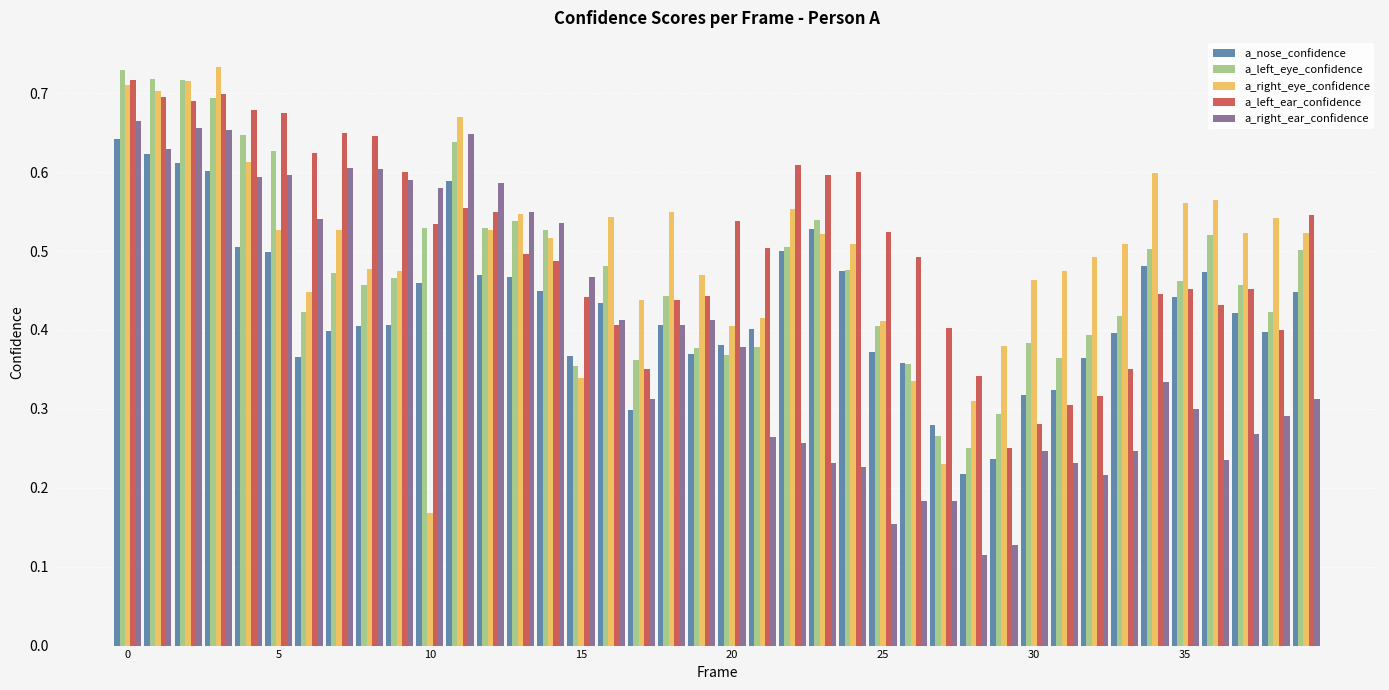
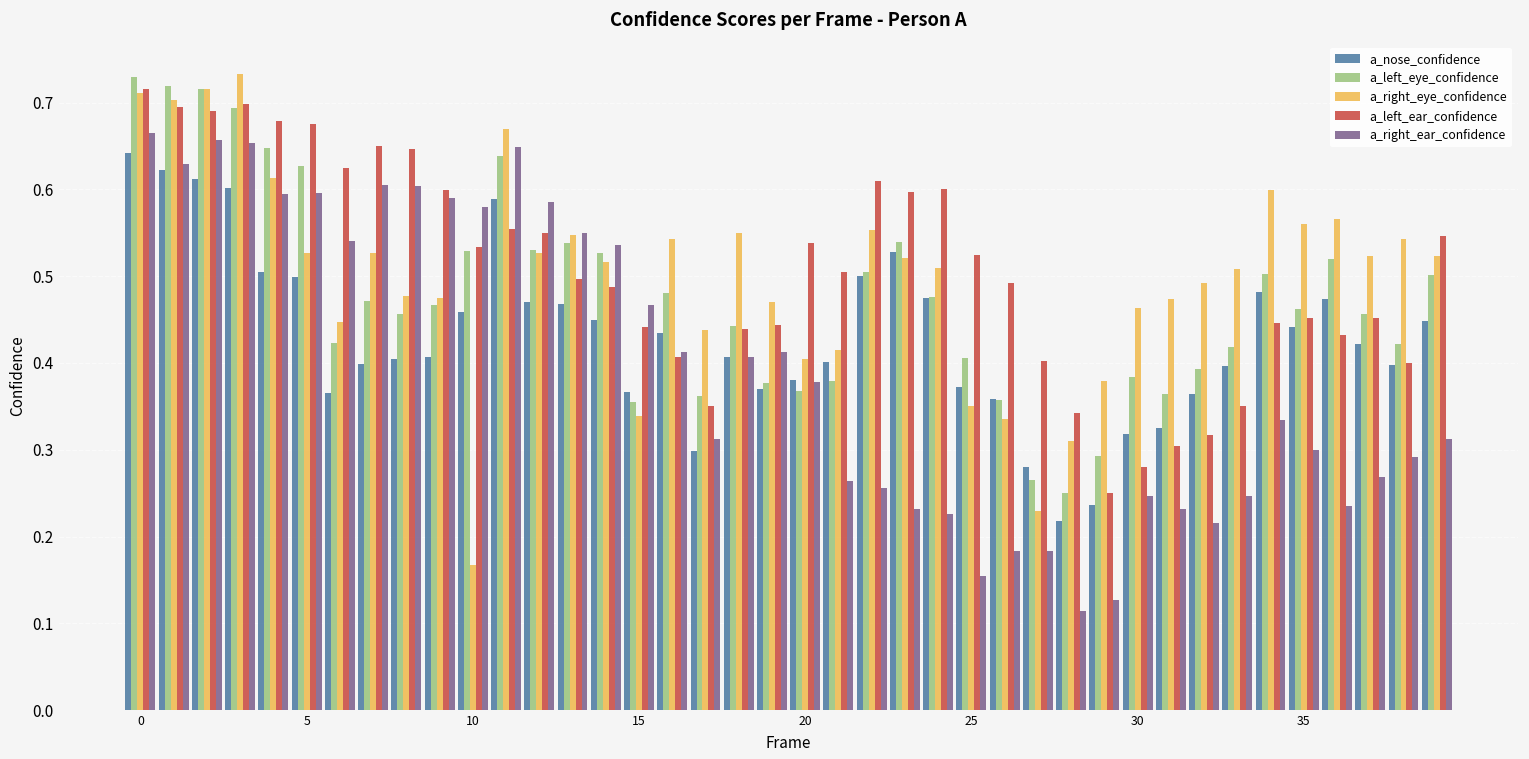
  {
    "a_right_eye_confidence": {
      "0": 0.71,
      "5": 0.53,
      "10": 0.17,
      "15": 0.34,
      "20": 0.41,
-     "25": 0.41,
+     "25": 0.35,
      "30": 0.46,
      "35": 0.56
    }
  }
